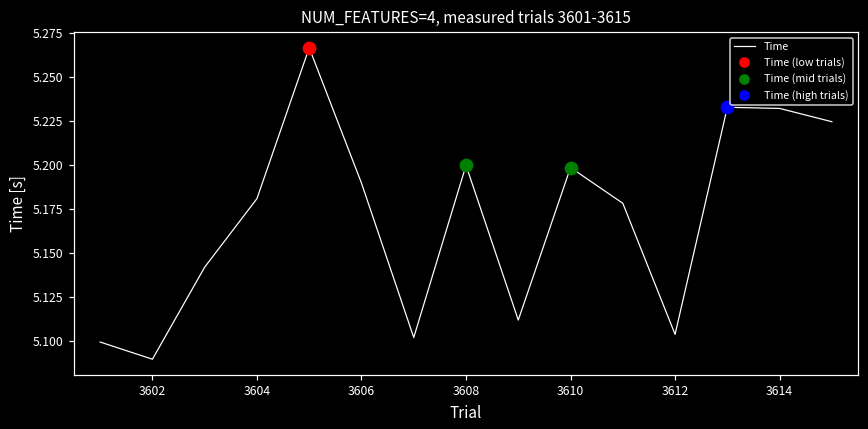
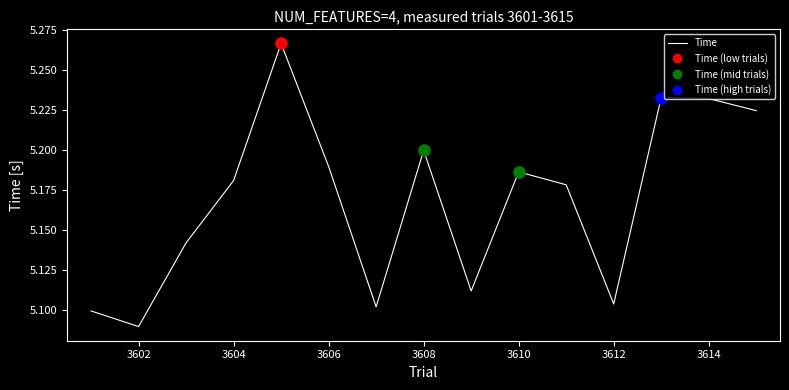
  {
    "Time": {
      "3602": 5.090,
      "3604": 5.181,
      "3606": 5.190,
-     "3610": 5.198,
+     "3610": 5.186,
      "3612": 5.104
    }
  }
